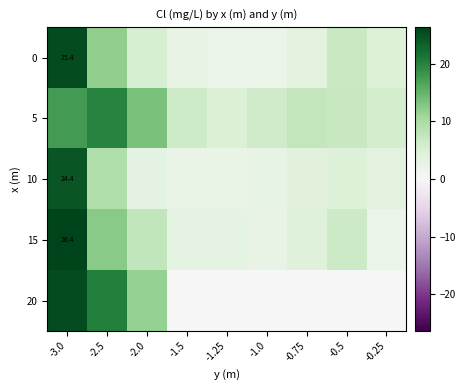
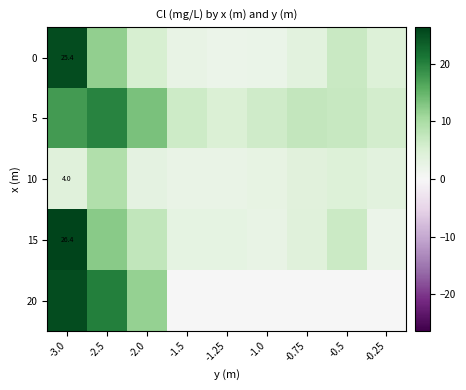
  {
    "0": {
      "-3.0": 25.4
    },
    "10": {
-     "-3.0": 24.4
+     "-3.0": 4.0
    },
    "15": {
      "-3.0": 26.4
    }
  }
